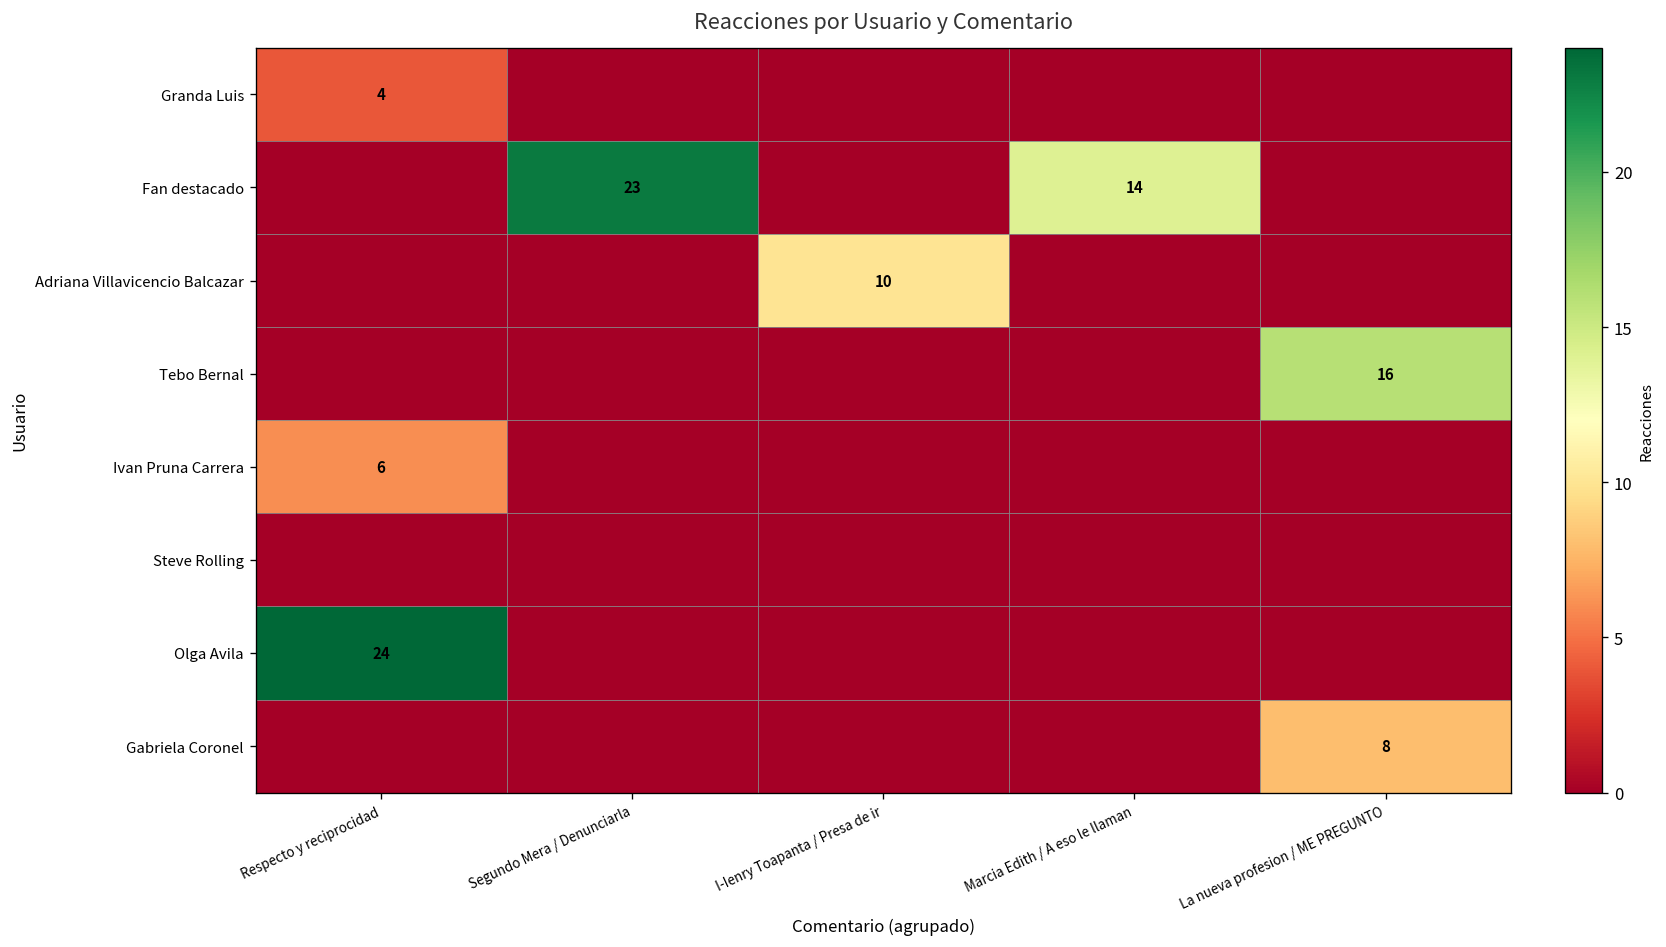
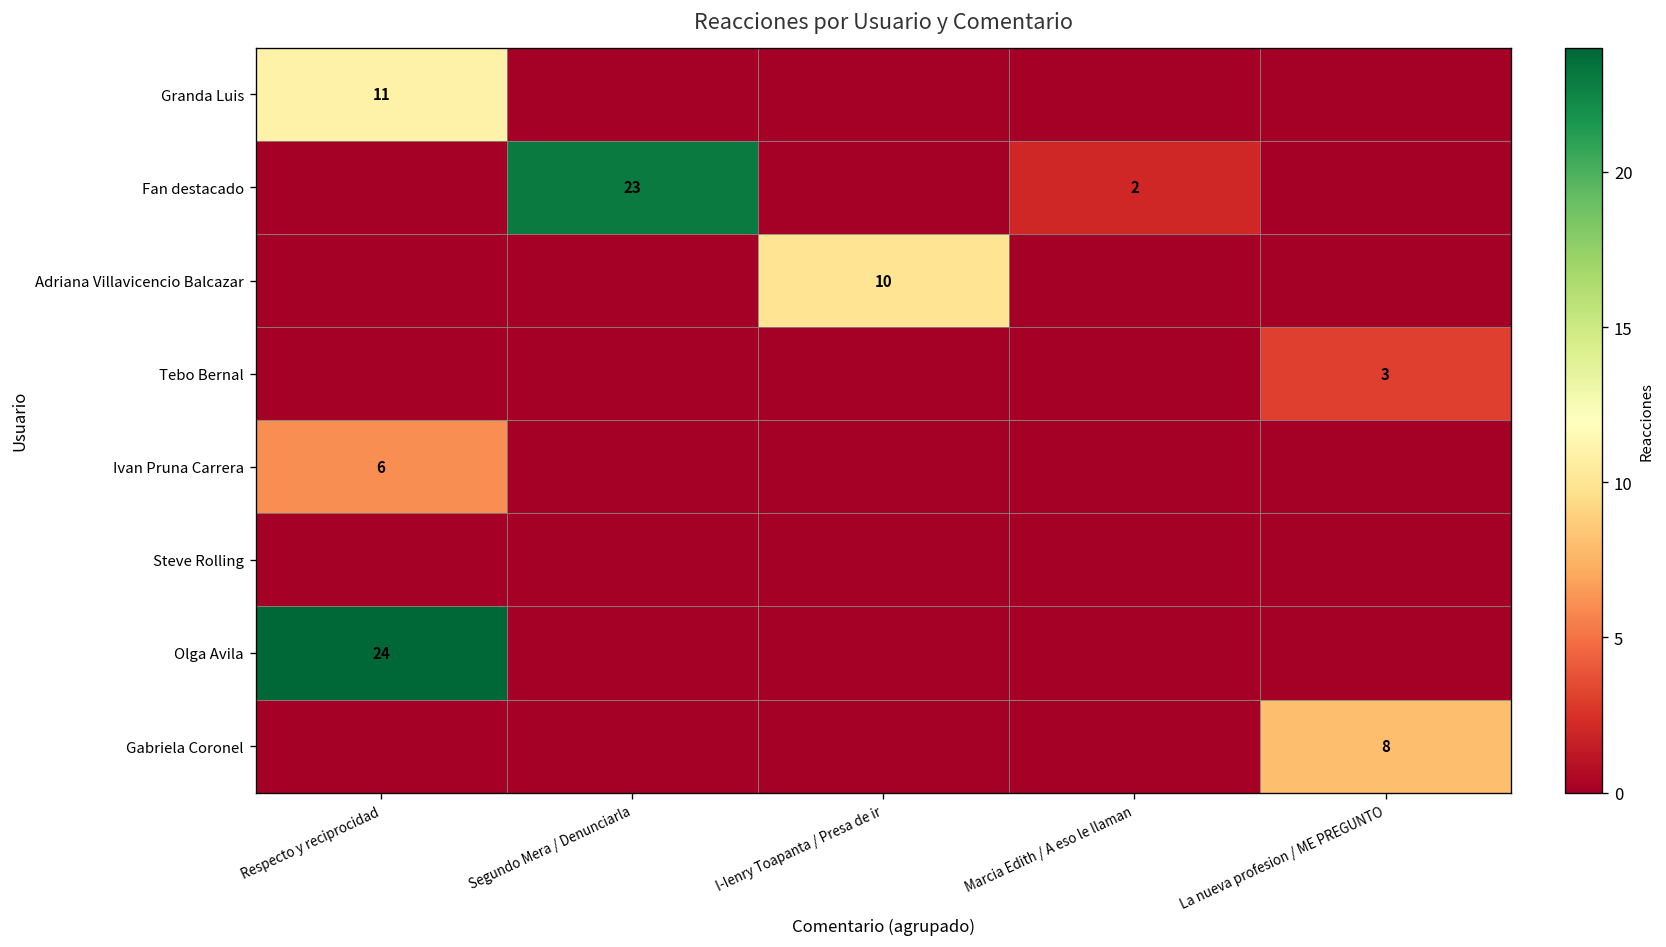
  {
    "Granda Luis": {
-     "Respecto y reciprocidad": 4
+     "Respecto y reciprocidad": 11
    },
    "Fan destacado": {
      "Segundo Mera / Denunciarla": 23,
-     "Marcia Edith / A eso le llaman": 14
+     "Marcia Edith / A eso le llaman": 2
    },
    "Adriana Villavicencio Balcazar": {
      "I-Ienry Toapanta / Presa de ir": 10
    },
    "Tebo Bernal": {
-     "La nueva profesion / ME PREGUNTO": 16
+     "La nueva profesion / ME PREGUNTO": 3
    },
    "Ivan Pruna Carrera": {
      "Respecto y reciprocidad": 6
    },
    "Olga Avila": {
      "Respecto y reciprocidad": 24
    },
    "Gabriela Coronel": {
      "La nueva profesion / ME PREGUNTO": 8
    }
  }
